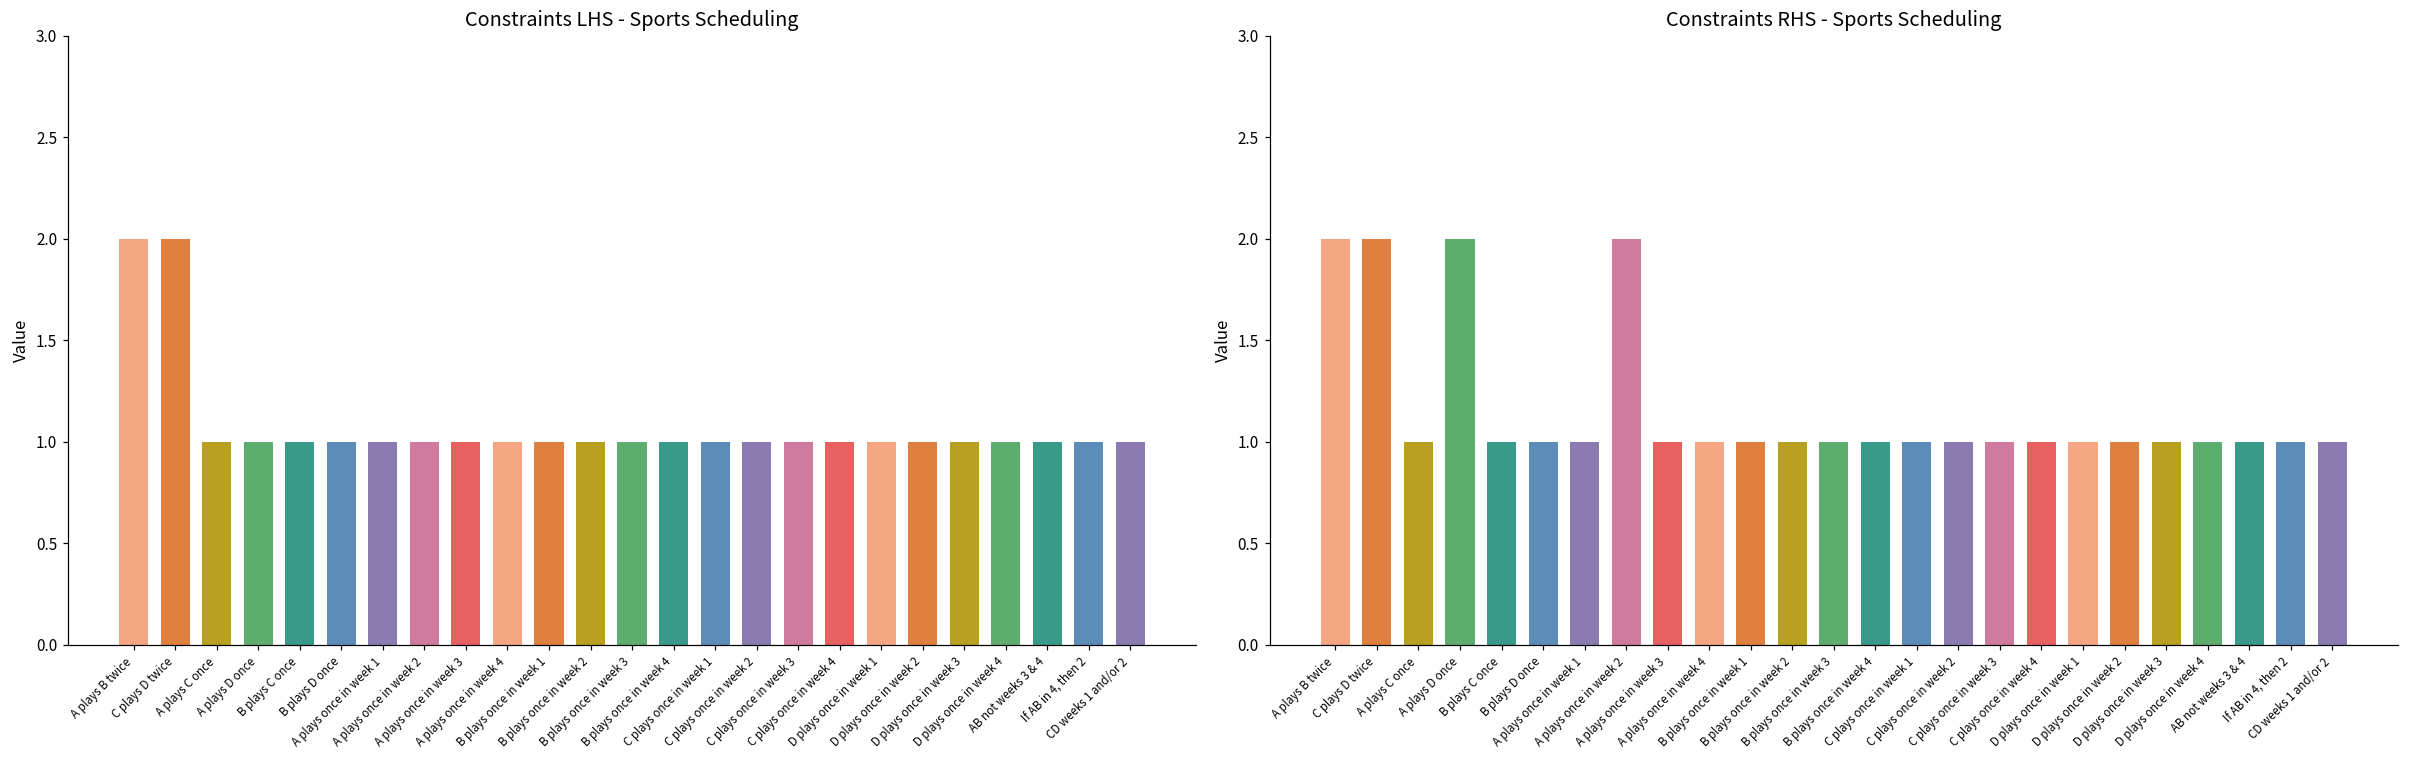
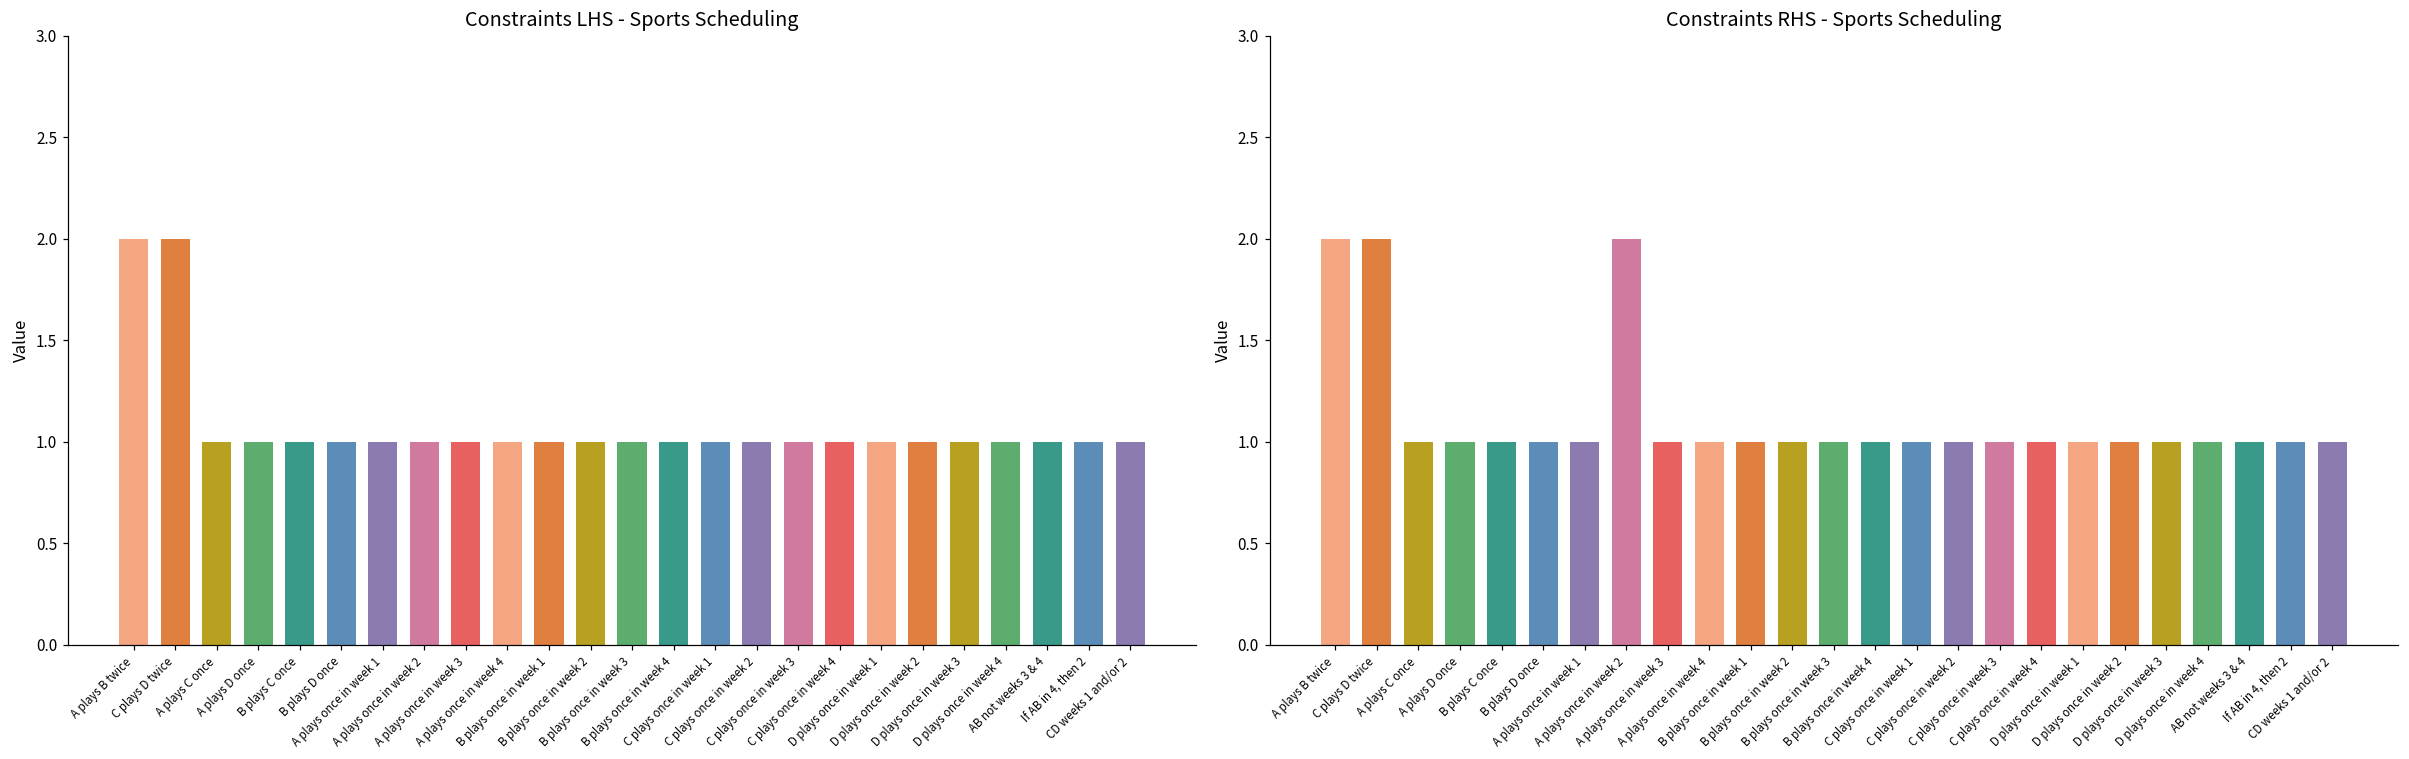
  {
    "Constraints LHS - Sports Scheduling": {
      "A plays B twice": 2.00,
      "C plays D twice": 2.00,
      "A plays C once": 1.00,
      "A plays D once": 1.00,
      "B plays C once": 1.00,
      "B plays D once": 1.00,
      "A plays once in week 1": 1.00,
      "A plays once in week 2": 1.00,
      "A plays once in week 3": 1.00,
      "A plays once in week 4": 1.00,
      "B plays once in week 1": 1.00,
      "B plays once in week 2": 1.00,
      "B plays once in week 3": 1.00,
      "B plays once in week 4": 1.00,
      "C plays once in week 1": 1.00,
      "C plays once in week 2": 1.00,
      "C plays once in week 3": 1.00,
      "C plays once in week 4": 1.00,
      "D plays once in week 1": 1.00,
      "D plays once in week 2": 1.00,
      "D plays once in week 3": 1.00,
      "D plays once in week 4": 1.00,
      "AB not weeks 3 & 4": 1.00,
      "If AB in 4, then 2": 1.00,
      "CD weeks 1 and/or 2": 1.00
    },
    "Constraints RHS - Sports Scheduling": {
      "A plays B twice": 2,
      "C plays D twice": 2,
      "A plays C once": 1,
-     "A plays D once": 2,
+     "A plays D once": 1,
      "B plays C once": 1,
      "B plays D once": 1,
      "A plays once in week 1": 1,
      "A plays once in week 2": 2,
      "A plays once in week 3": 1,
      "A plays once in week 4": 1,
      "B plays once in week 1": 1,
      "B plays once in week 2": 1,
      "B plays once in week 3": 1,
      "B plays once in week 4": 1,
      "C plays once in week 1": 1,
      "C plays once in week 2": 1,
      "C plays once in week 3": 1,
      "C plays once in week 4": 1,
      "D plays once in week 1": 1,
      "D plays once in week 2": 1,
      "D plays once in week 3": 1,
      "D plays once in week 4": 1,
      "AB not weeks 3 & 4": 1,
      "If AB in 4, then 2": 1,
      "CD weeks 1 and/or 2": 1
    }
  }
